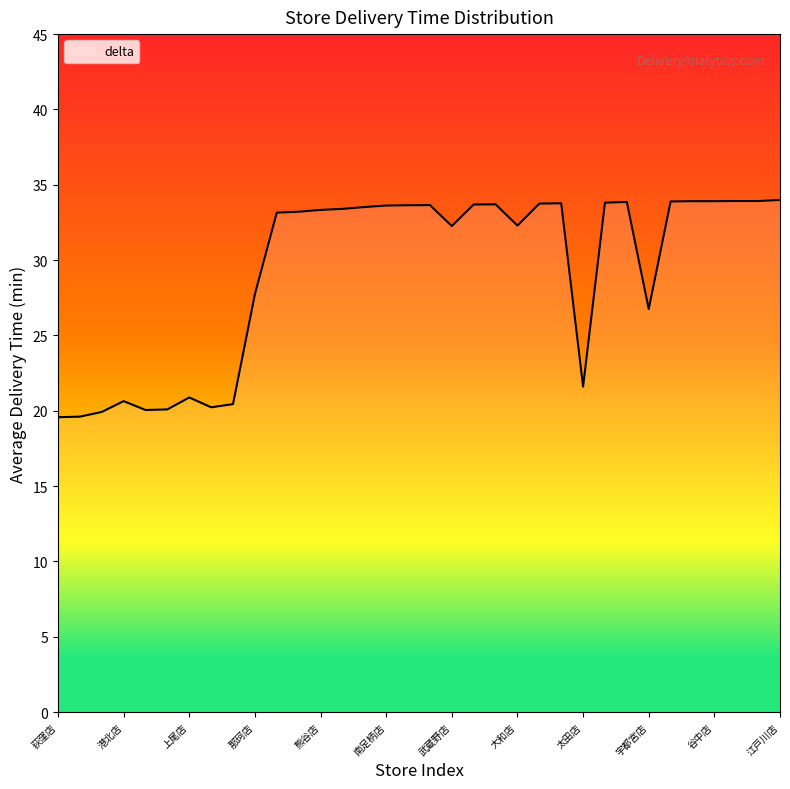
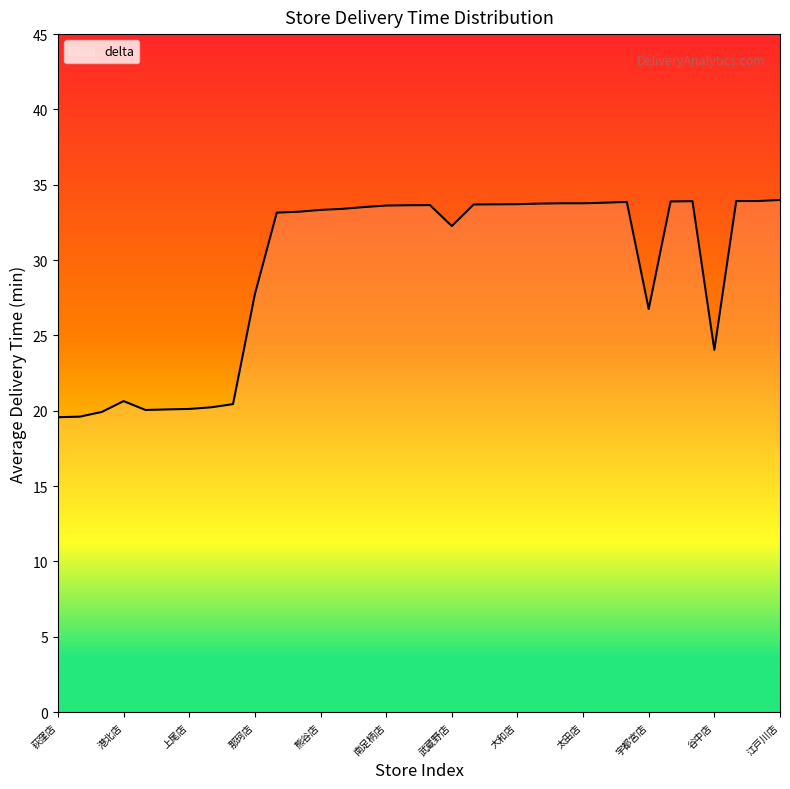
  {
    "荻窪店": 19.6,
    "港北店": 20.6,
-   "上尾店": 20.9,
+   "上尾店": 20.1,
    "那珂店": 27.7,
    "熊谷店": 33.3,
    "南足柄店": 33.6,
    "武蔵野店": 32.3,
-   "大和店": 32.3,
-   "太田店": 21.6,
+   "大和店": 33.7,
+   "太田店": 33.8,
    "宇都宮店": 26.8,
-   "谷中店": 33.9,
+   "谷中店": 24.0,
    "江戸川店": 34.0
  }
